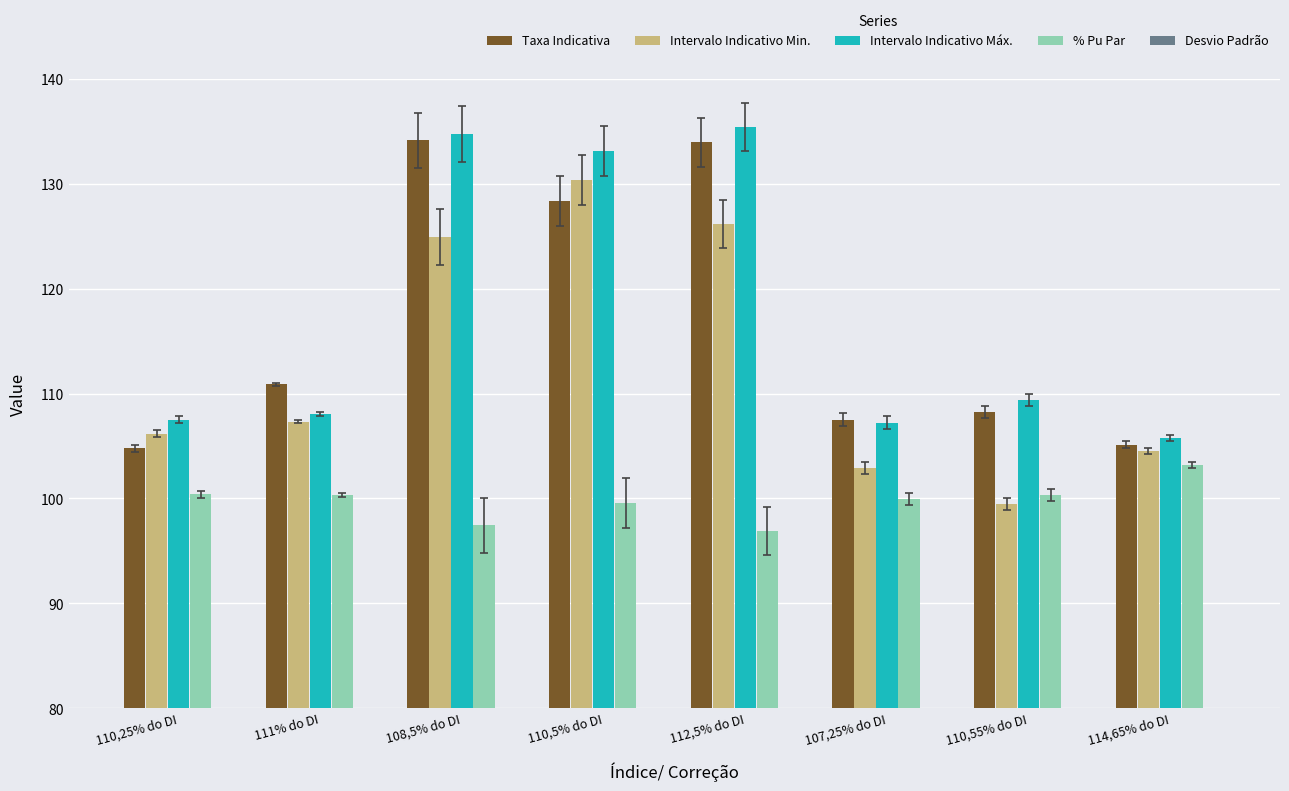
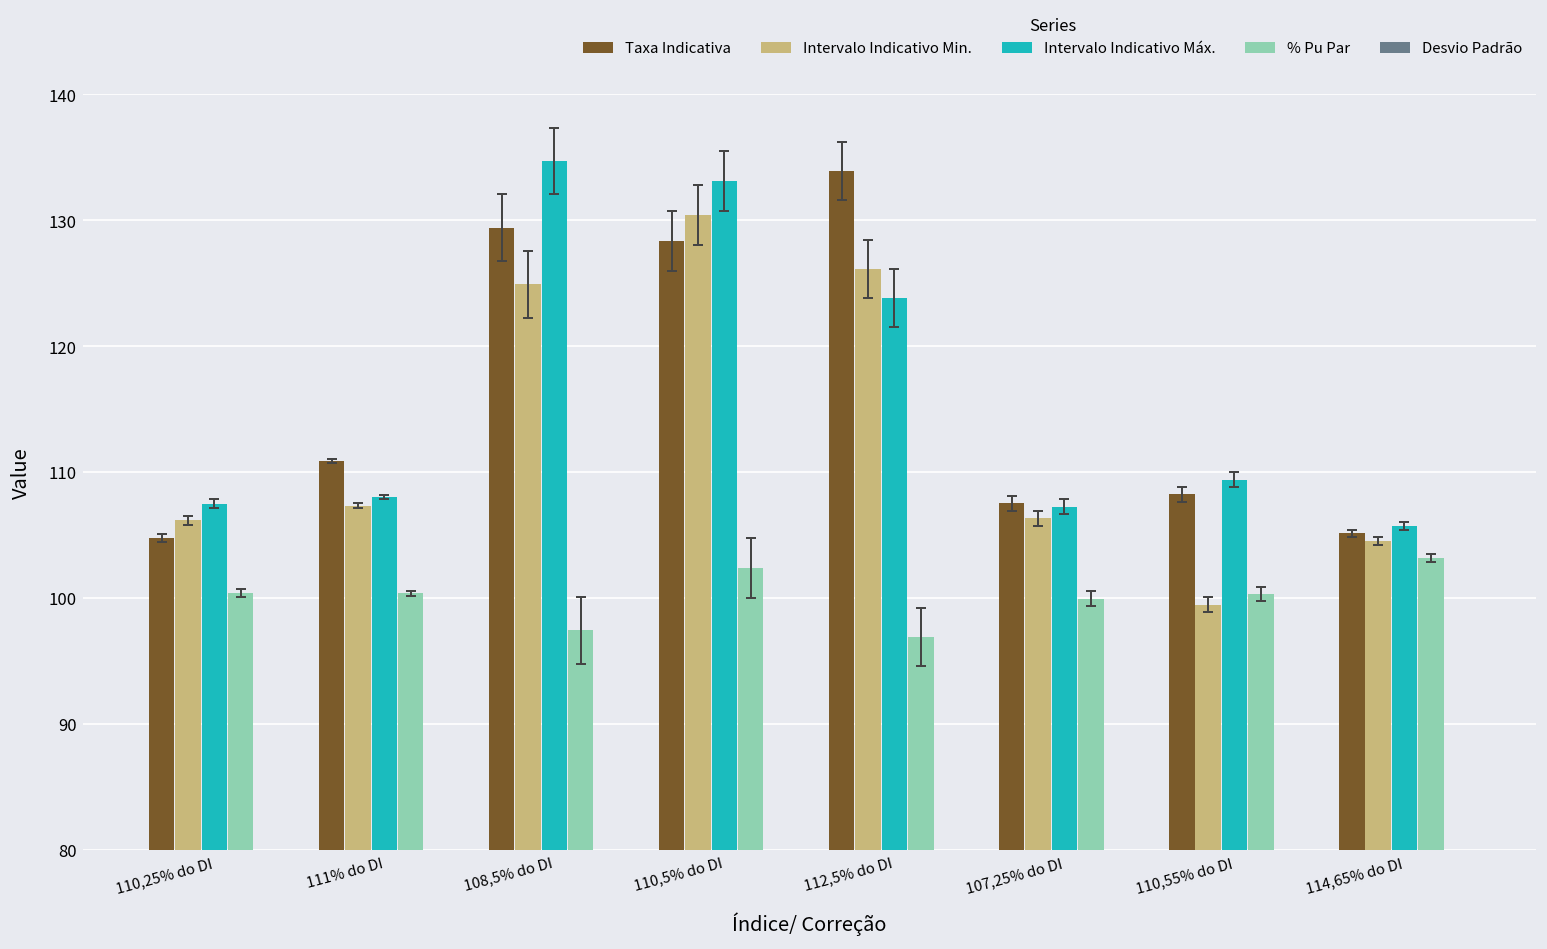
  {
    "Taxa Indicativa": {
      "110,25% do DI": 104.8,
      "111% do DI": 110.9,
-     "108,5% do DI": 134.1,
+     "108,5% do DI": 129.4,
      "110,5% do DI": 128.4,
      "112,5% do DI": 133.9,
      "107,25% do DI": 107.5,
      "110,55% do DI": 108.2,
      "114,65% do DI": 105.1
    },
    "Intervalo Indicativo Min.": {
      "110,25% do DI": 106.2,
      "111% do DI": 107.3,
      "108,5% do DI": 124.9,
      "110,5% do DI": 130.4,
      "112,5% do DI": 126.1,
-     "107,25% do DI": 102.9,
+     "107,25% do DI": 106.3,
      "110,55% do DI": 99.5,
      "114,65% do DI": 104.5
    },
    "Intervalo Indicativo Máx.": {
      "110,25% do DI": 107.5,
      "111% do DI": 108.0,
      "108,5% do DI": 134.7,
      "110,5% do DI": 133.1,
-     "112,5% do DI": 135.4,
+     "112,5% do DI": 123.8,
      "107,25% do DI": 107.2,
      "110,55% do DI": 109.4,
      "114,65% do DI": 105.7
    },
    "% Pu Par": {
      "110,25% do DI": 100.4,
      "111% do DI": 100.4,
      "108,5% do DI": 97.4,
-     "110,5% do DI": 99.6,
+     "110,5% do DI": 102.4,
      "112,5% do DI": 96.9,
      "107,25% do DI": 100.0,
      "110,55% do DI": 100.3,
      "114,65% do DI": 103.2
    }
  }
